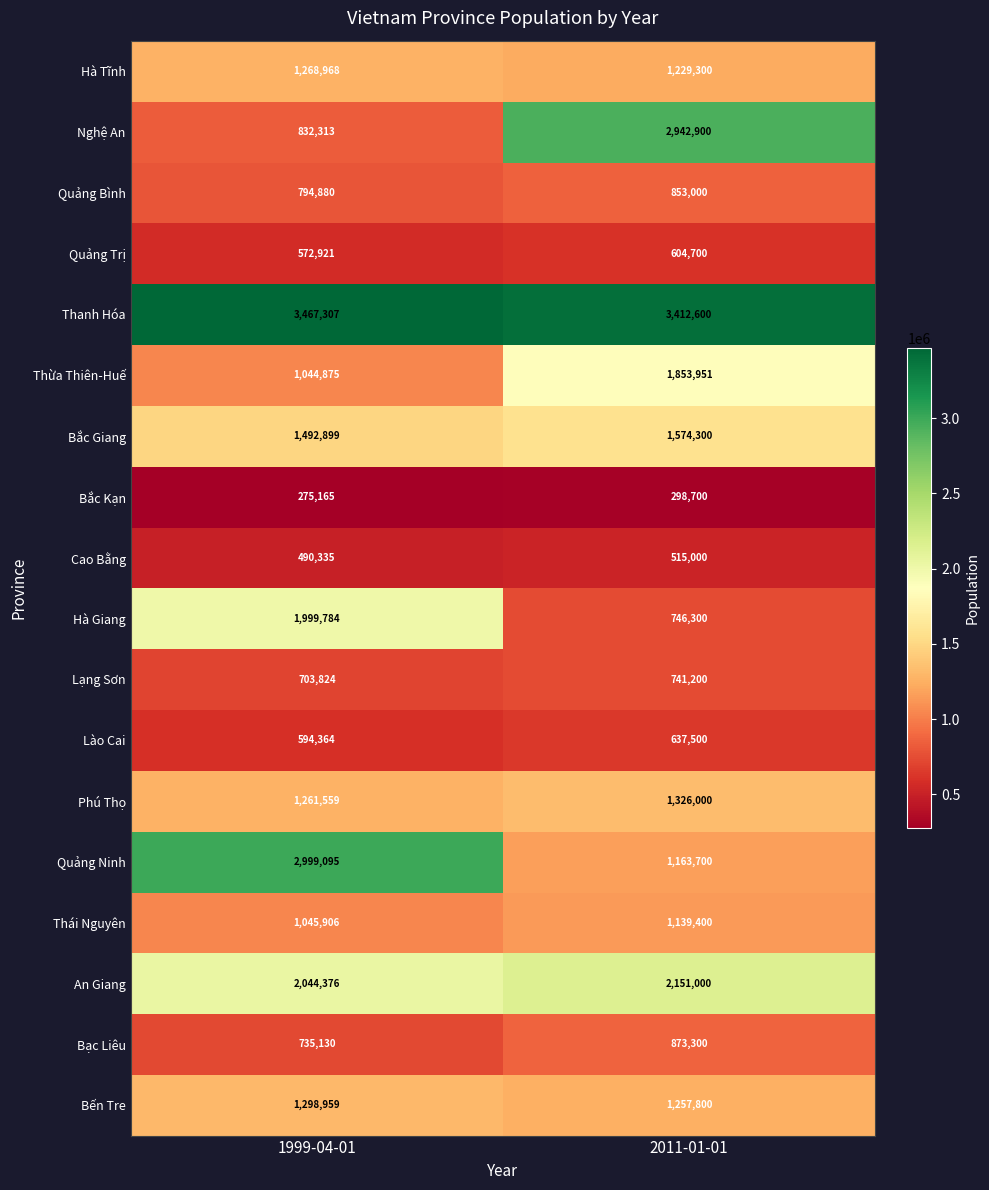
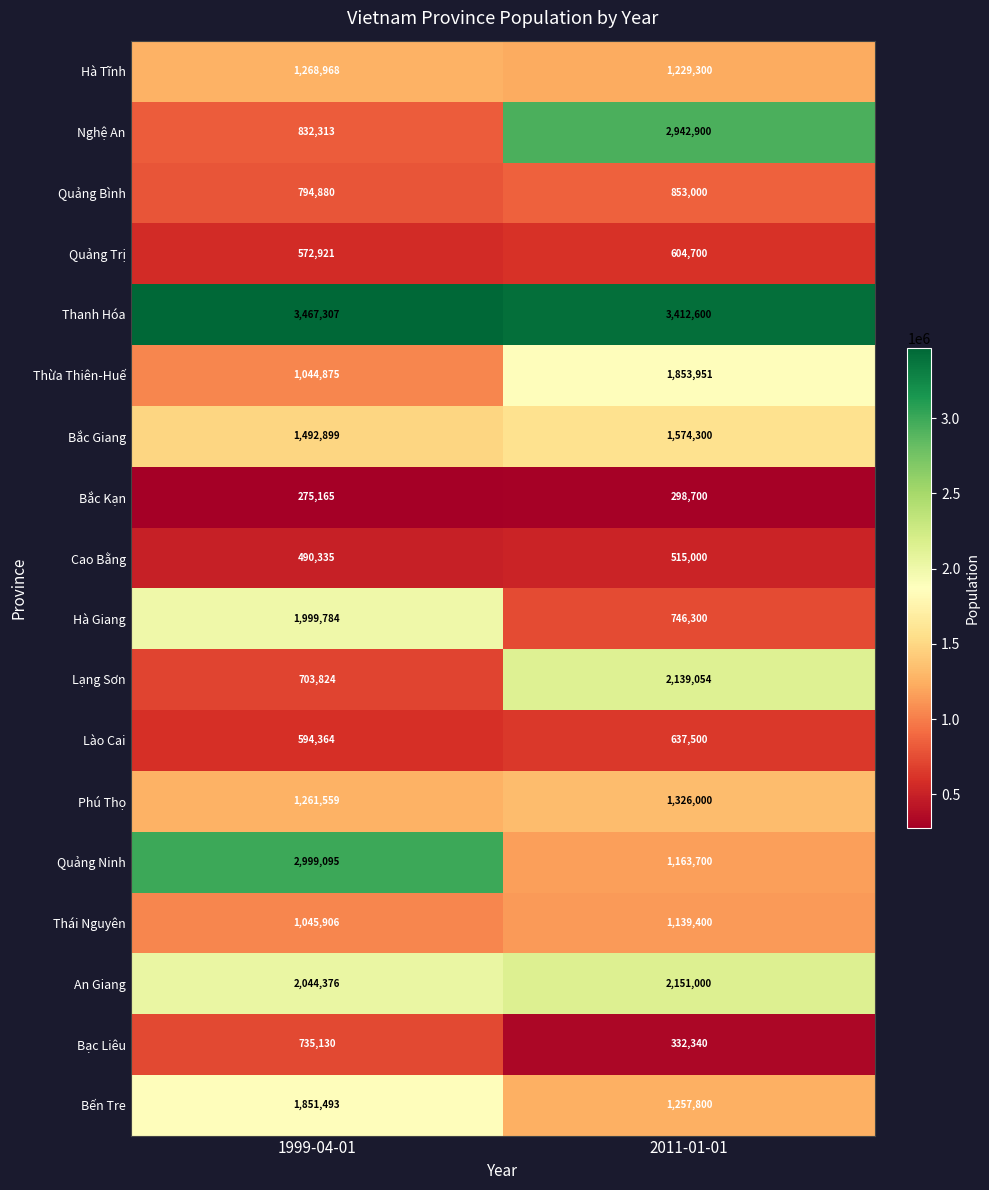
  {
    "Hà Tĩnh": {
      "1999-04-01": "1,268,968",
      "2011-01-01": "1,229,300"
    },
    "Nghệ An": {
      "1999-04-01": "832,313",
      "2011-01-01": "2,942,900"
    },
    "Quảng Bình": {
      "1999-04-01": "794,880",
      "2011-01-01": "853,000"
    },
    "Quảng Trị": {
      "1999-04-01": "572,921",
      "2011-01-01": "604,700"
    },
    "Thanh Hóa": {
      "1999-04-01": "3,467,307",
      "2011-01-01": "3,412,600"
    },
    "Thừa Thiên-Huế": {
      "1999-04-01": "1,044,875",
      "2011-01-01": "1,853,951"
    },
    "Bắc Giang": {
      "1999-04-01": "1,492,899",
      "2011-01-01": "1,574,300"
    },
    "Bắc Kạn": {
      "1999-04-01": "275,165",
      "2011-01-01": "298,700"
    },
    "Cao Bằng": {
      "1999-04-01": "490,335",
      "2011-01-01": "515,000"
    },
    "Hà Giang": {
      "1999-04-01": "1,999,784",
      "2011-01-01": "746,300"
    },
    "Lạng Sơn": {
      "1999-04-01": "703,824",
-     "2011-01-01": "741,200"
+     "2011-01-01": "2,139,054"
    },
    "Lào Cai": {
      "1999-04-01": "594,364",
      "2011-01-01": "637,500"
    },
    "Phú Thọ": {
      "1999-04-01": "1,261,559",
      "2011-01-01": "1,326,000"
    },
    "Quảng Ninh": {
      "1999-04-01": "2,999,095",
      "2011-01-01": "1,163,700"
    },
    "Thái Nguyên": {
      "1999-04-01": "1,045,906",
      "2011-01-01": "1,139,400"
    },
    "An Giang": {
      "1999-04-01": "2,044,376",
      "2011-01-01": "2,151,000"
    },
    "Bạc Liêu": {
      "1999-04-01": "735,130",
-     "2011-01-01": "873,300"
+     "2011-01-01": "332,340"
    },
    "Bến Tre": {
-     "1999-04-01": "1,298,959",
+     "1999-04-01": "1,851,493",
      "2011-01-01": "1,257,800"
    }
  }
